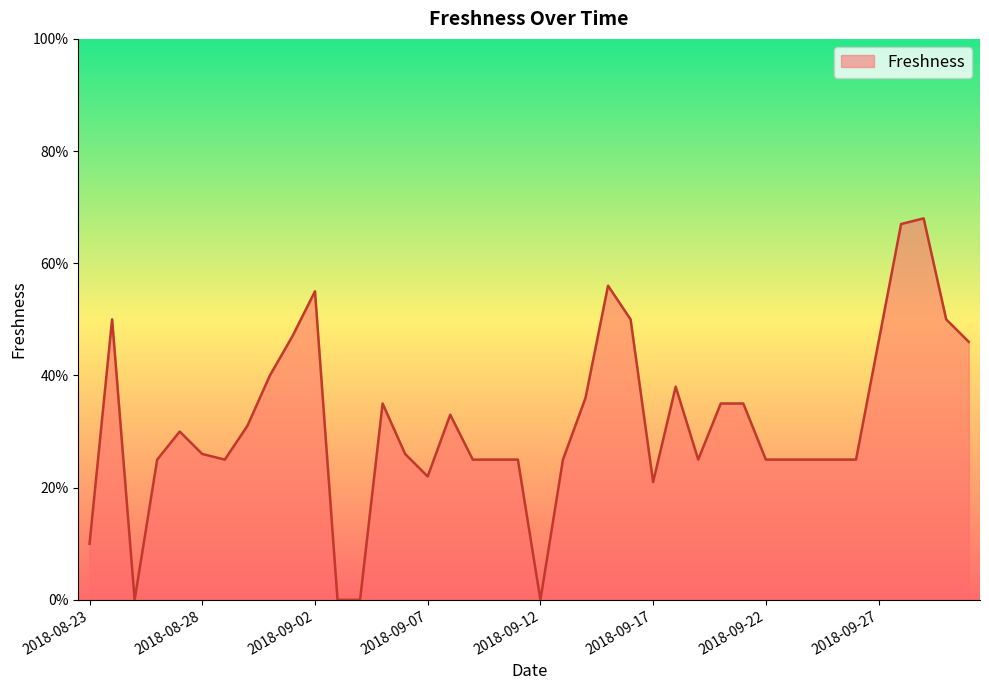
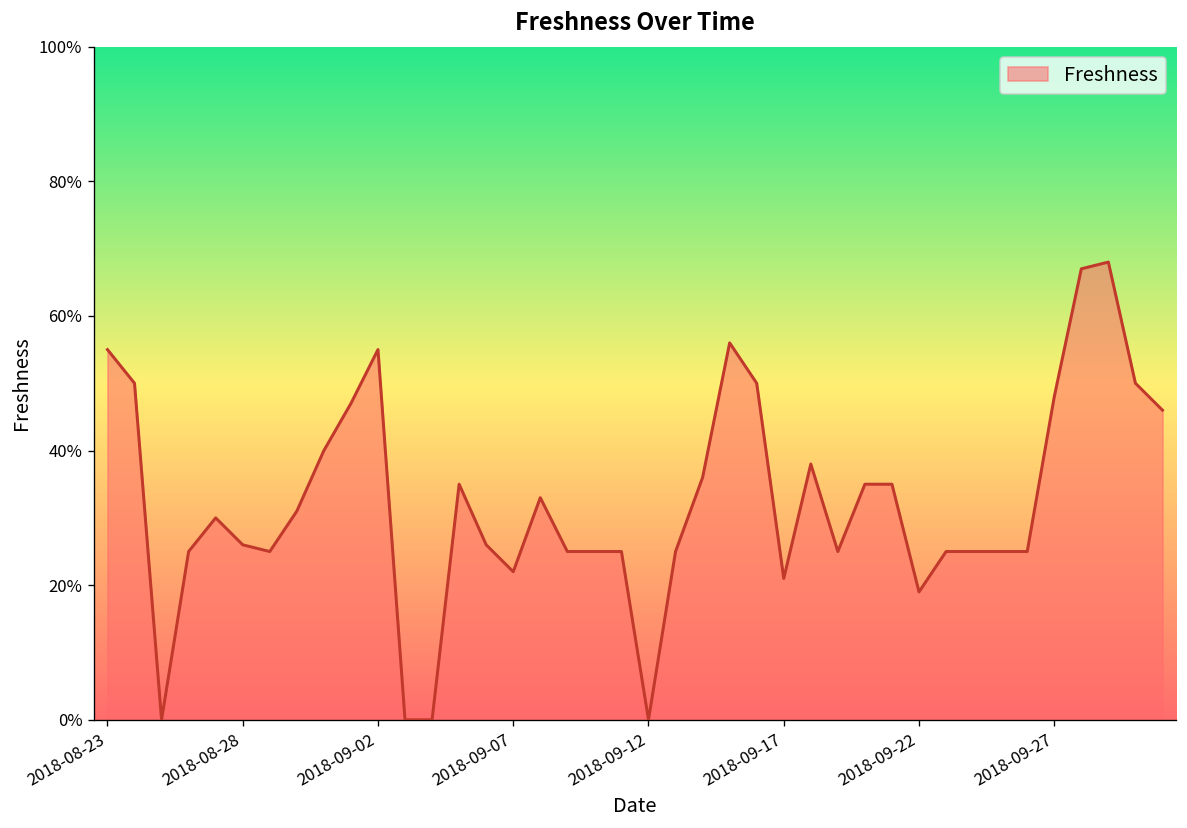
  {
-   "2018-08-23": "10%",
+   "2018-08-23": "55%",
    "2018-08-28": "26%",
    "2018-09-02": "55%",
    "2018-09-07": "22%",
    "2018-09-12": "0%",
    "2018-09-17": "21%",
-   "2018-09-22": "25%",
-   "2018-09-27": "46%"
+   "2018-09-22": "19%",
+   "2018-09-27": "48%"
  }
